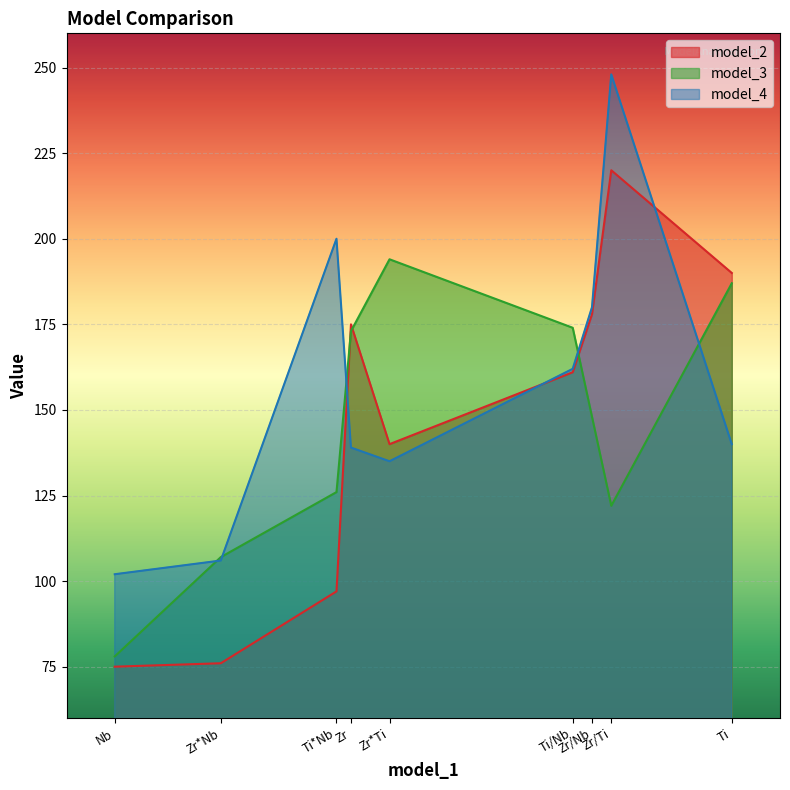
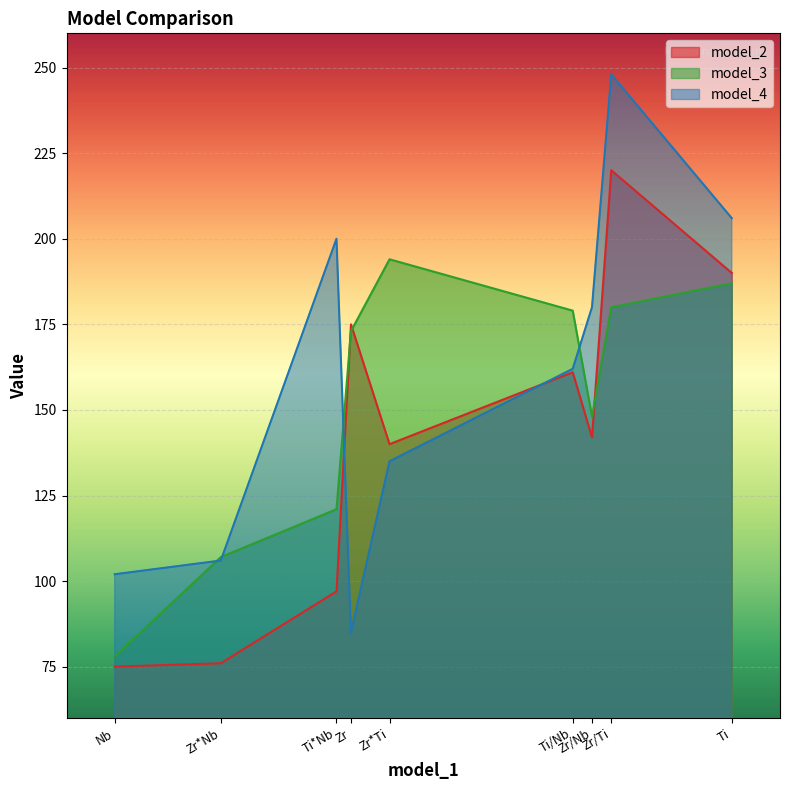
  {
    "model_2": {
      "Nb": 75,
      "Zr*Nb": 76,
      "Ti*Nb": 97,
      "Zr": 175,
      "Zr*Ti": 140,
      "Ti/Nb": 161,
-     "Zr/Nb": 178,
+     "Zr/Nb": 142,
      "Zr/Ti": 220,
      "Ti": 190
    },
    "model_3": {
      "Nb": 78,
      "Zr*Nb": 107,
-     "Ti*Nb": 126,
+     "Ti*Nb": 121,
      "Zr": 173,
      "Zr*Ti": 194,
-     "Ti/Nb": 174,
+     "Ti/Nb": 179,
      "Zr/Nb": 148,
-     "Zr/Ti": 122,
+     "Zr/Ti": 180,
      "Ti": 187
    },
    "model_4": {
      "Nb": 102,
      "Zr*Nb": 106,
      "Ti*Nb": 200,
-     "Zr": 139,
+     "Zr": 85,
      "Zr*Ti": 135,
      "Ti/Nb": 162,
      "Zr/Nb": 180,
      "Zr/Ti": 248,
-     "Ti": 140
+     "Ti": 206
    }
  }
